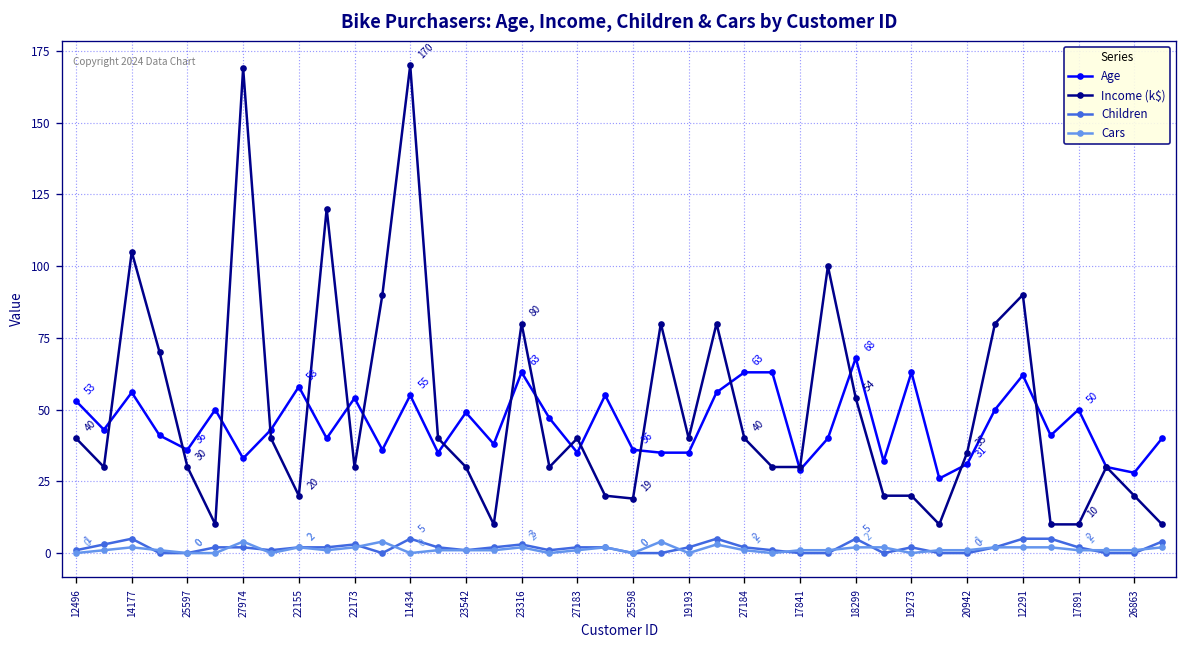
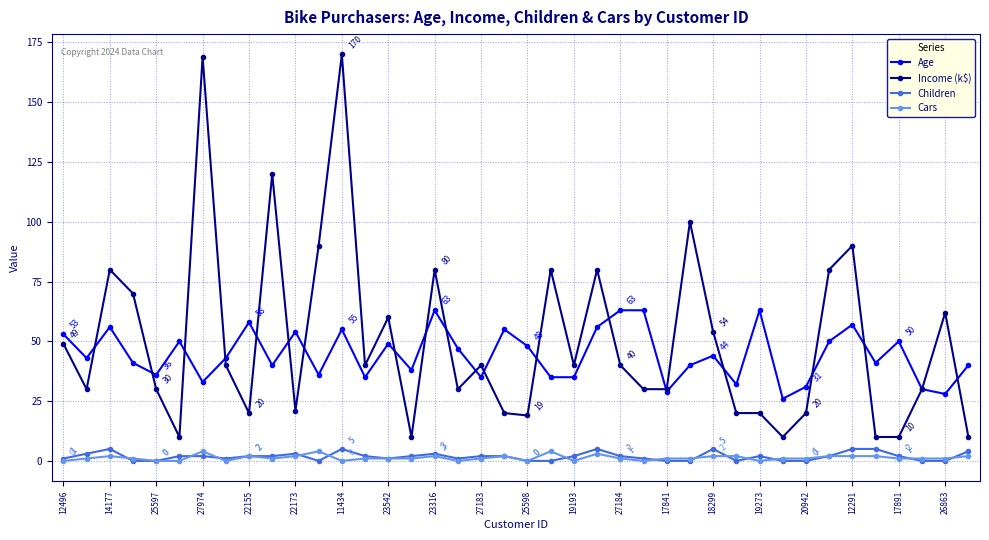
  {
    "Age": {
      "12496": 53,
      "25597": 36,
      "22155": 58,
      "11434": 55,
      "23316": 63,
-     "25598": 36,
-     "18299": 68,
-     "12291": 62,
+     "25598": 48,
+     "18299": 44,
+     "12291": 57,
      "17891": 50
    },
    "Income (k$)": {
-     "12496": 40,
-     "14177": 105,
+     "12496": 49,
+     "14177": 80,
      "25597": 30,
      "22155": 20,
-     "22173": 30,
+     "22173": 21,
      "11434": 170,
-     "23542": 30,
+     "23542": 60,
      "23316": 80,
      "25598": 19,
      "27184": 40,
      "18299": 54,
-     "20942": 35,
+     "20942": 20,
      "17891": 10,
-     "26863": 20
+     "26863": 62
    }
  }
